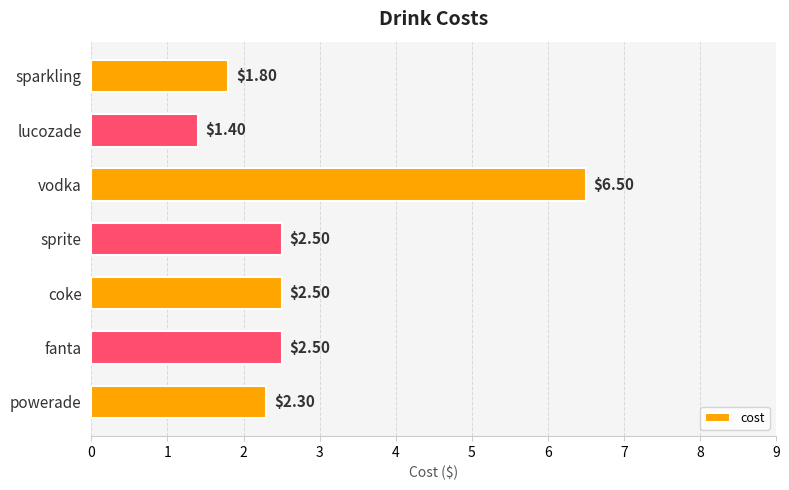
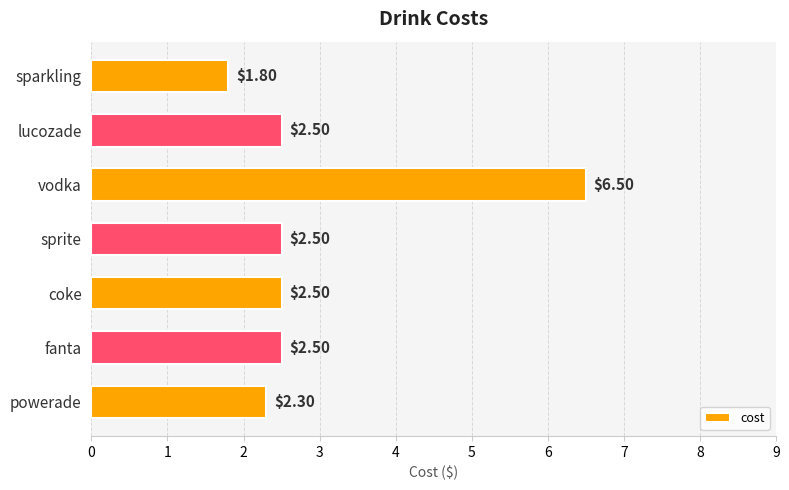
  {
    "sparkling": "$1.80",
-   "lucozade": "$1.40",
+   "lucozade": "$2.50",
    "vodka": "$6.50",
    "sprite": "$2.50",
    "coke": "$2.50",
    "fanta": "$2.50",
    "powerade": "$2.30"
  }
